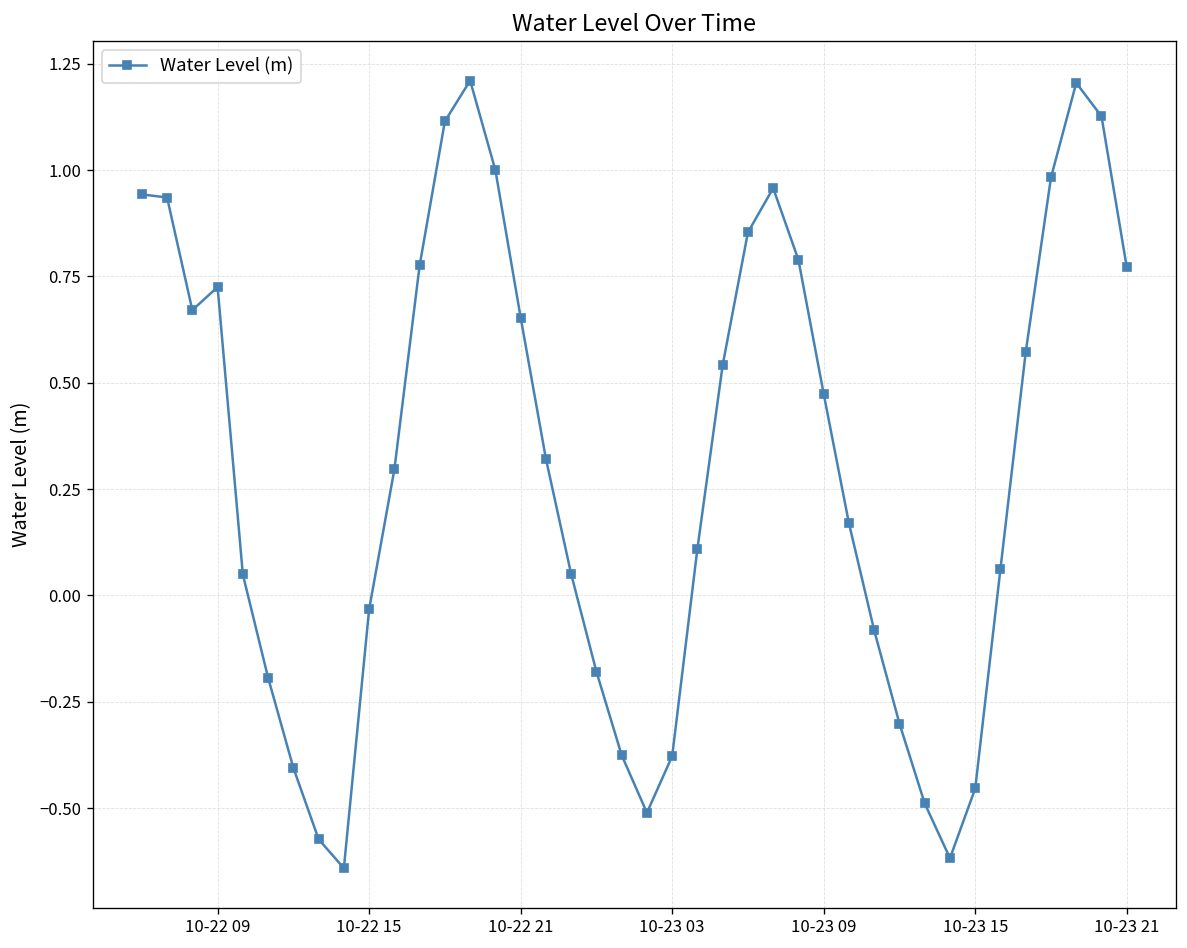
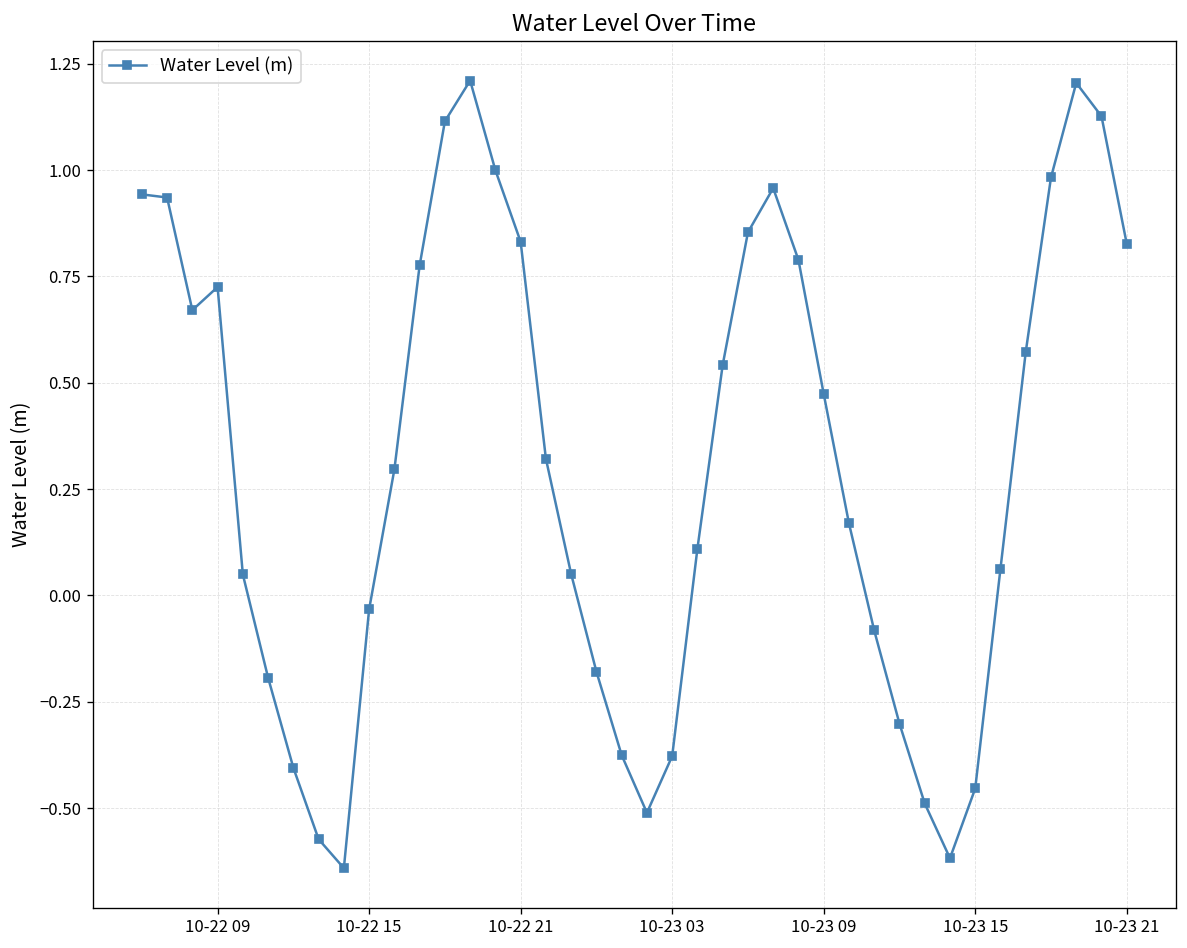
  {
    "10-22 09": 0.73,
    "10-22 15": -0.03,
-   "10-22 21": 0.65,
+   "10-22 21": 0.83,
    "10-23 03": -0.38,
    "10-23 09": 0.47,
    "10-23 15": -0.45,
-   "10-23 21": 0.77
+   "10-23 21": 0.83
  }
